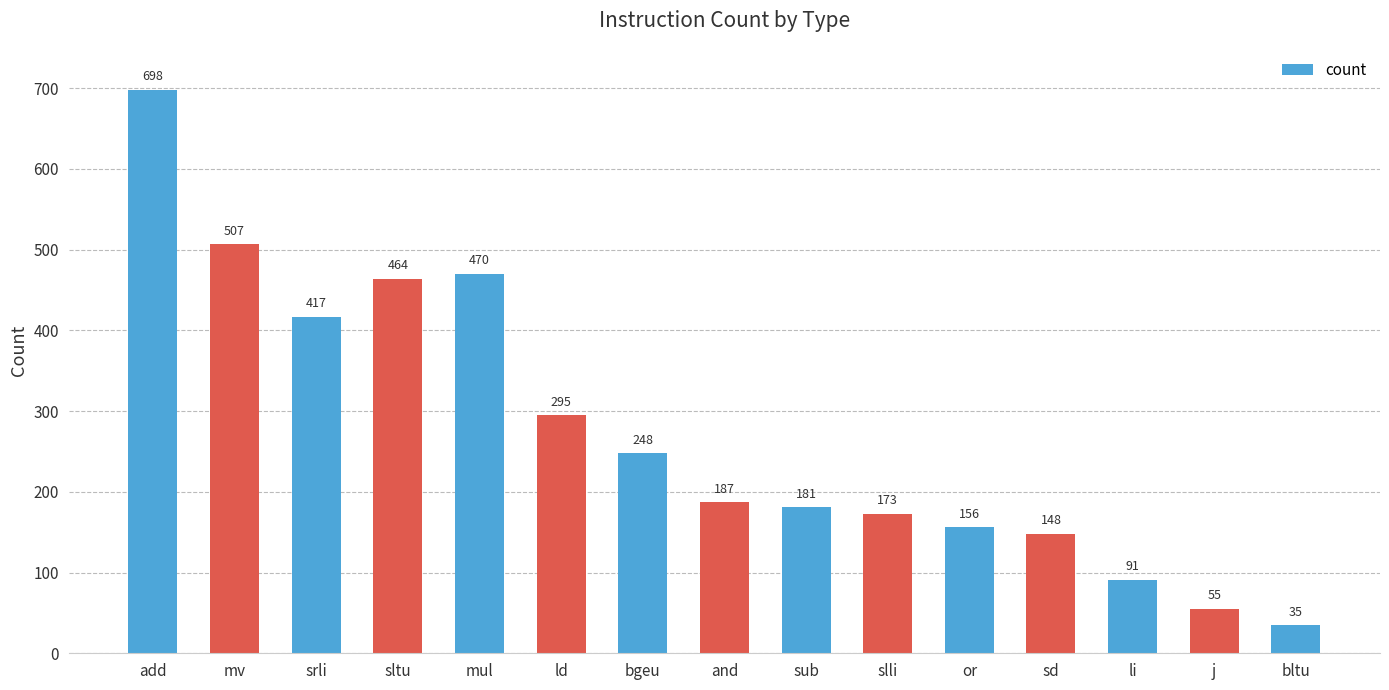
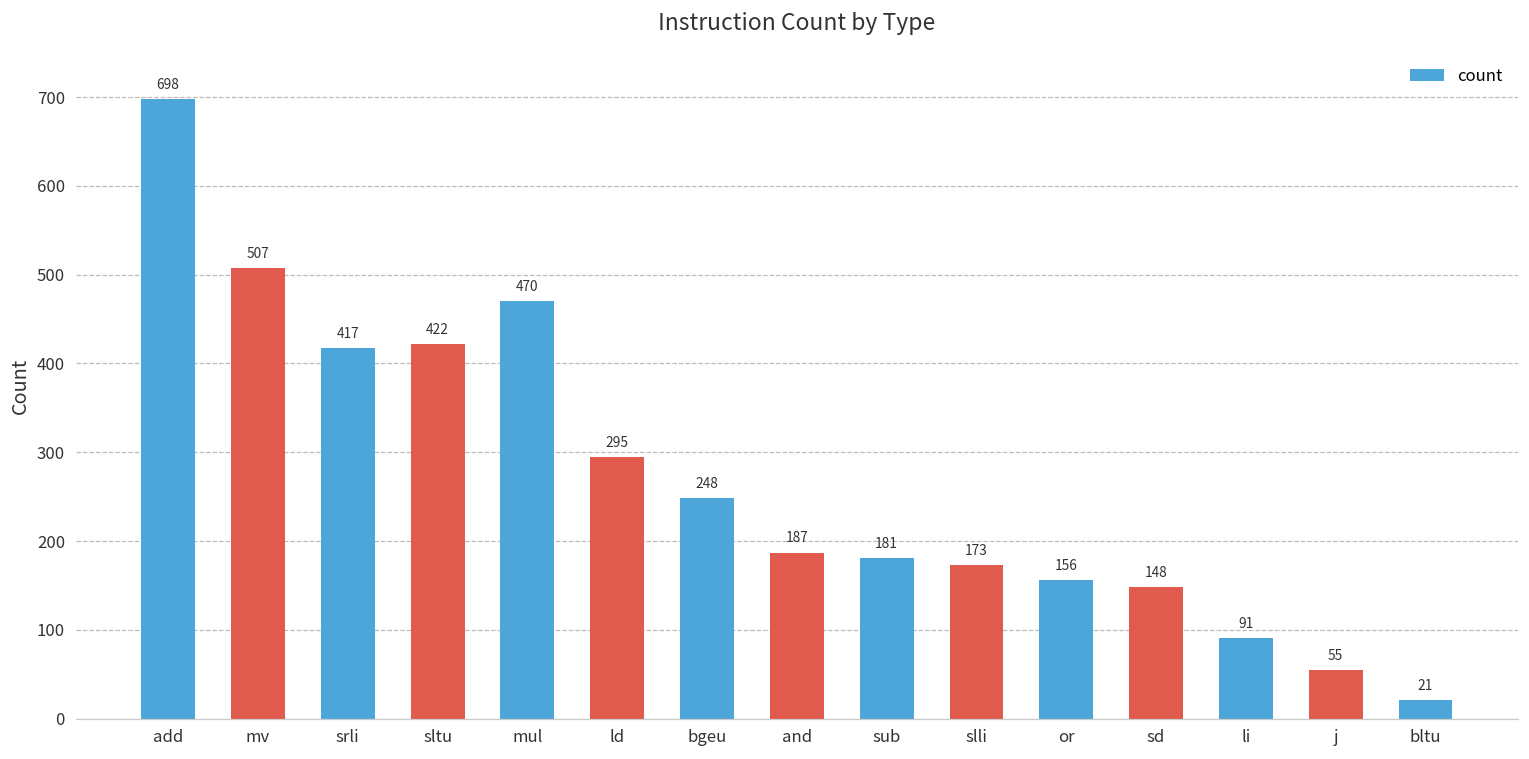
  {
    "add": 698,
    "mv": 507,
    "srli": 417,
-   "sltu": 464,
+   "sltu": 422,
    "mul": 470,
    "ld": 295,
    "bgeu": 248,
    "and": 187,
    "sub": 181,
    "slli": 173,
    "or": 156,
    "sd": 148,
    "li": 91,
    "j": 55,
-   "bltu": 35
+   "bltu": 21
  }
